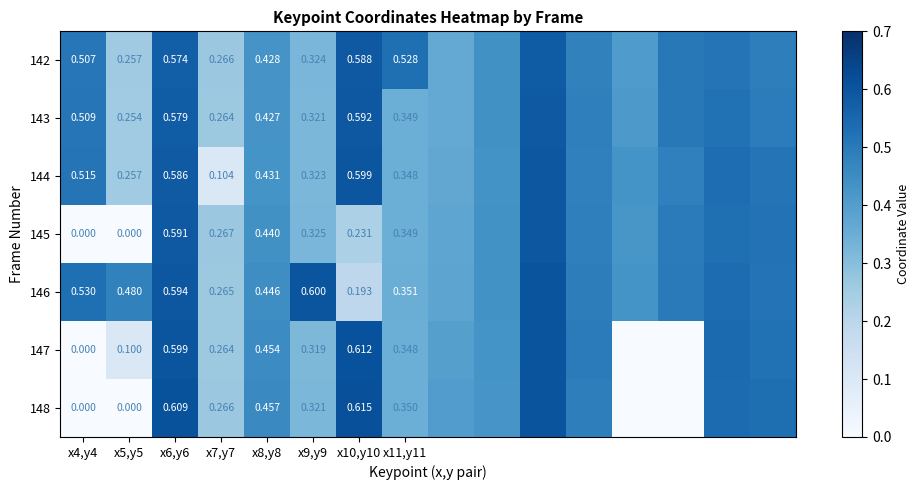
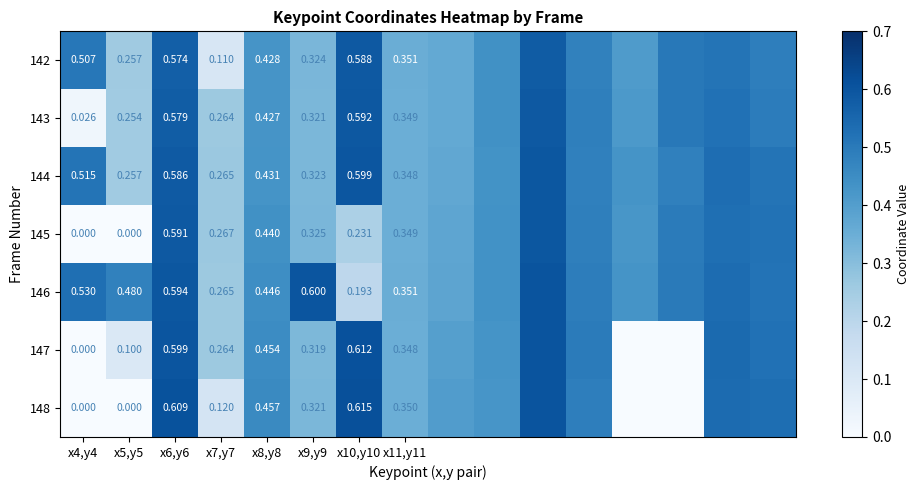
  {
    "142": {
      "x4,y4": 0.507,
      "x5,y5": 0.257,
      "x6,y6": 0.574,
-     "x7,y7": 0.266,
+     "x7,y7": 0.110,
      "x8,y8": 0.428,
      "x9,y9": 0.324,
      "x10,y10": 0.588,
-     "x11,y11": 0.528
+     "x11,y11": 0.351
    },
    "143": {
-     "x4,y4": 0.509,
+     "x4,y4": 0.026,
      "x5,y5": 0.254,
      "x6,y6": 0.579,
      "x7,y7": 0.264,
      "x8,y8": 0.427,
      "x9,y9": 0.321,
      "x10,y10": 0.592
    },
    "144": {
      "x4,y4": 0.515,
      "x5,y5": 0.257,
      "x6,y6": 0.586,
-     "x7,y7": 0.104,
+     "x7,y7": 0.265,
      "x8,y8": 0.431,
      "x9,y9": 0.323,
      "x10,y10": 0.599
    },
    "145": {
      "x4,y4": 0.000,
      "x5,y5": 0.000,
      "x6,y6": 0.591,
      "x7,y7": 0.267,
      "x8,y8": 0.440,
      "x9,y9": 0.325,
      "x10,y10": 0.231
    },
    "146": {
      "x4,y4": 0.530,
      "x5,y5": 0.480,
      "x6,y6": 0.594,
      "x7,y7": 0.265,
      "x8,y8": 0.446,
      "x9,y9": 0.600,
      "x10,y10": 0.193,
      "x11,y11": 0.351
    },
    "147": {
      "x4,y4": 0.000,
      "x5,y5": 0.100,
      "x6,y6": 0.599,
      "x7,y7": 0.264,
      "x8,y8": 0.454,
      "x9,y9": 0.319,
      "x10,y10": 0.612
    },
    "148": {
      "x4,y4": 0.000,
      "x5,y5": 0.000,
      "x6,y6": 0.609,
-     "x7,y7": 0.266,
+     "x7,y7": 0.120,
      "x8,y8": 0.457,
      "x9,y9": 0.321,
      "x10,y10": 0.615
    }
  }
